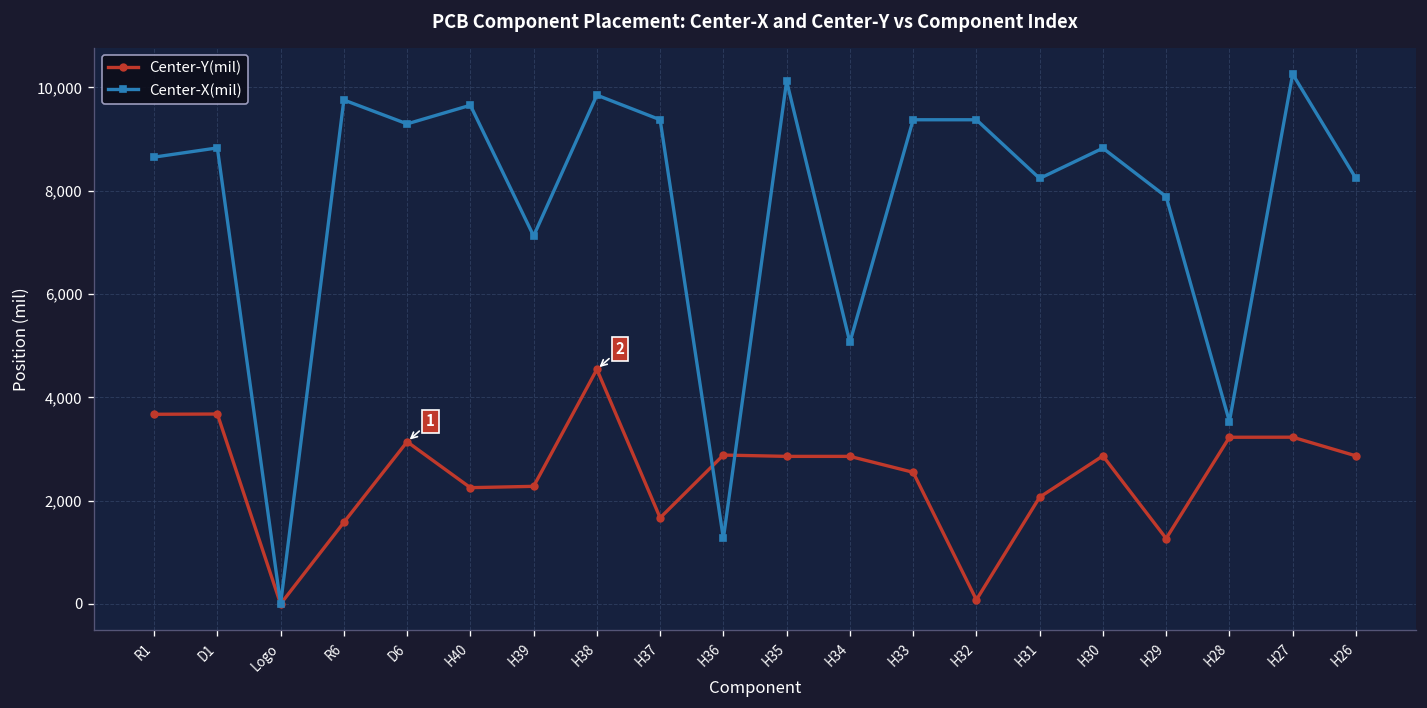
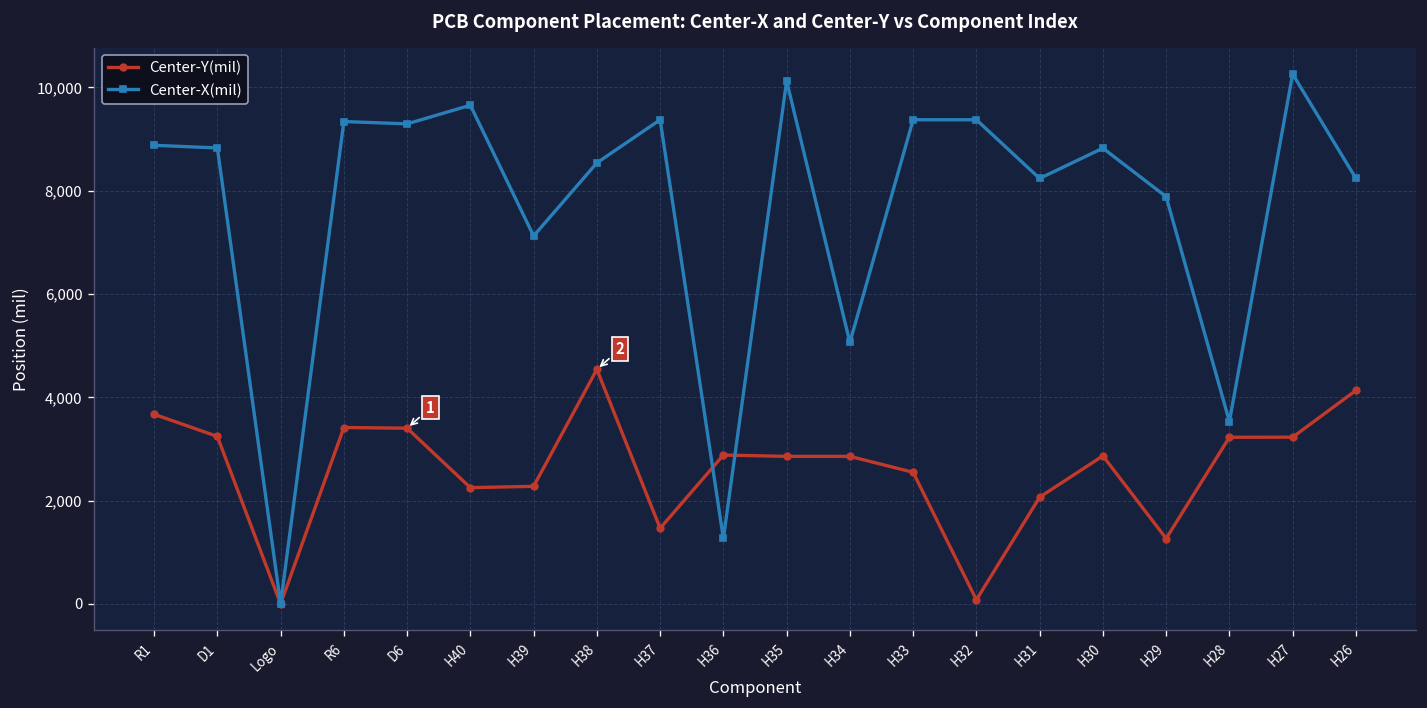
  {
    "Center-Y(mil)": {
      "R1": "3,700",
-     "D1": "3,700",
-     "R6": "1,600",
-     "D6": "3,100",
+     "D1": "3,200",
+     "R6": "3,400",
+     "D6": "3,400",
      "H40": "2,300",
      "H39": "2,300",
-     "H37": "1,700",
+     "H37": "1,500",
      "H36": "2,900",
      "H35": "2,900",
      "H34": "2,900",
      "H33": "2,500",
      "H32": "100",
      "H31": "2,100",
      "H30": "2,900",
      "H29": "1,300",
      "H28": "3,200",
      "H27": "3,200",
-     "H26": "2,900"
+     "H26": "4,100"
    },
    "Center-X(mil)": {
-     "R1": "8,700",
+     "R1": "8,900",
      "D1": "8,800",
-     "R6": "9,800",
+     "R6": "9,300",
      "D6": "9,300",
      "H40": "9,700",
      "H39": "7,100",
-     "H38": "9,900",
+     "H38": "8,500",
      "H37": "9,400",
      "H36": "1,300",
      "H35": "10,100",
      "H34": "5,100",
      "H33": "9,400",
      "H32": "9,400",
      "H31": "8,200",
      "H30": "8,800",
      "H29": "7,900",
      "H28": "3,500",
      "H27": "10,300",
      "H26": "8,200"
    }
  }
